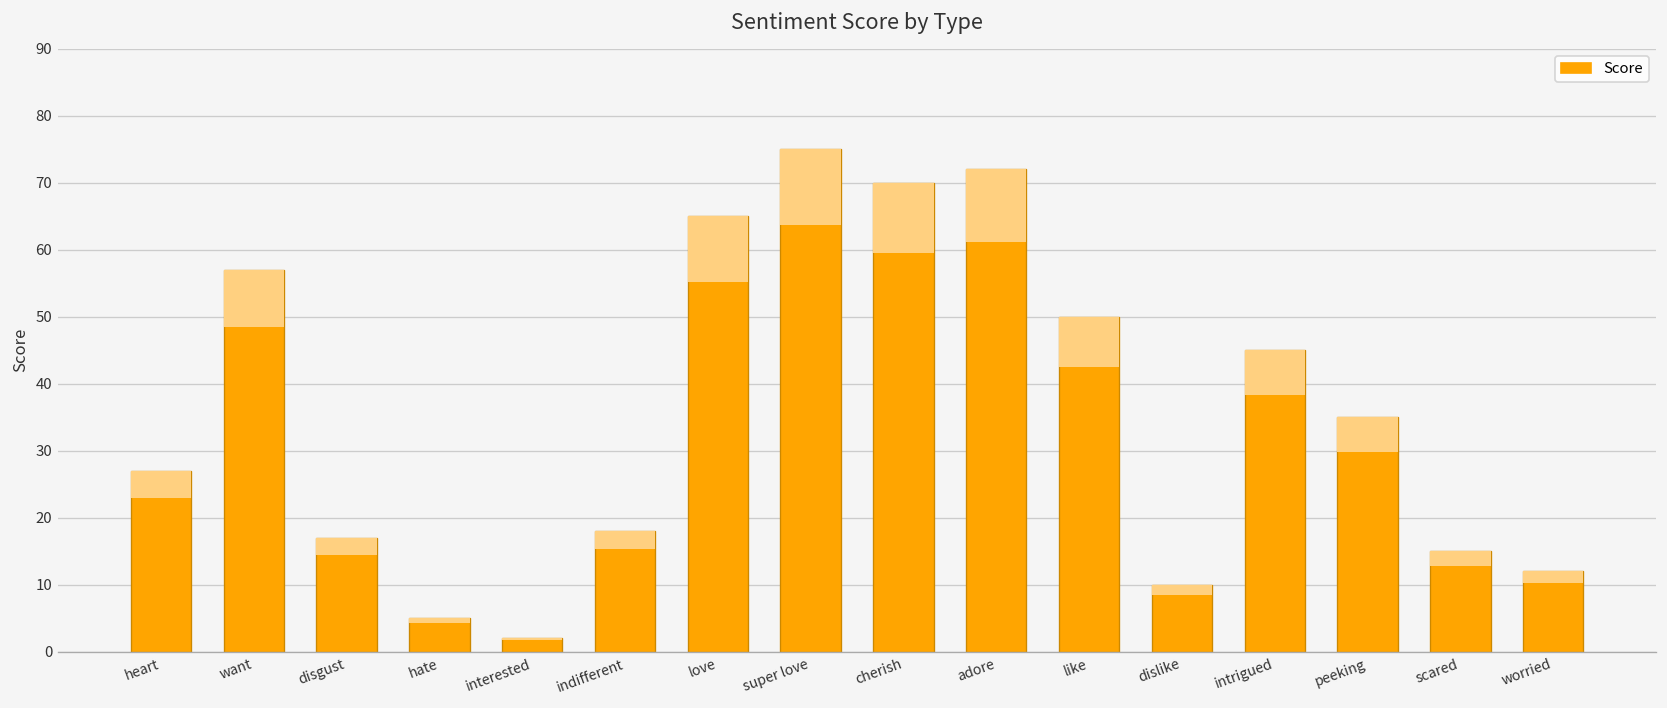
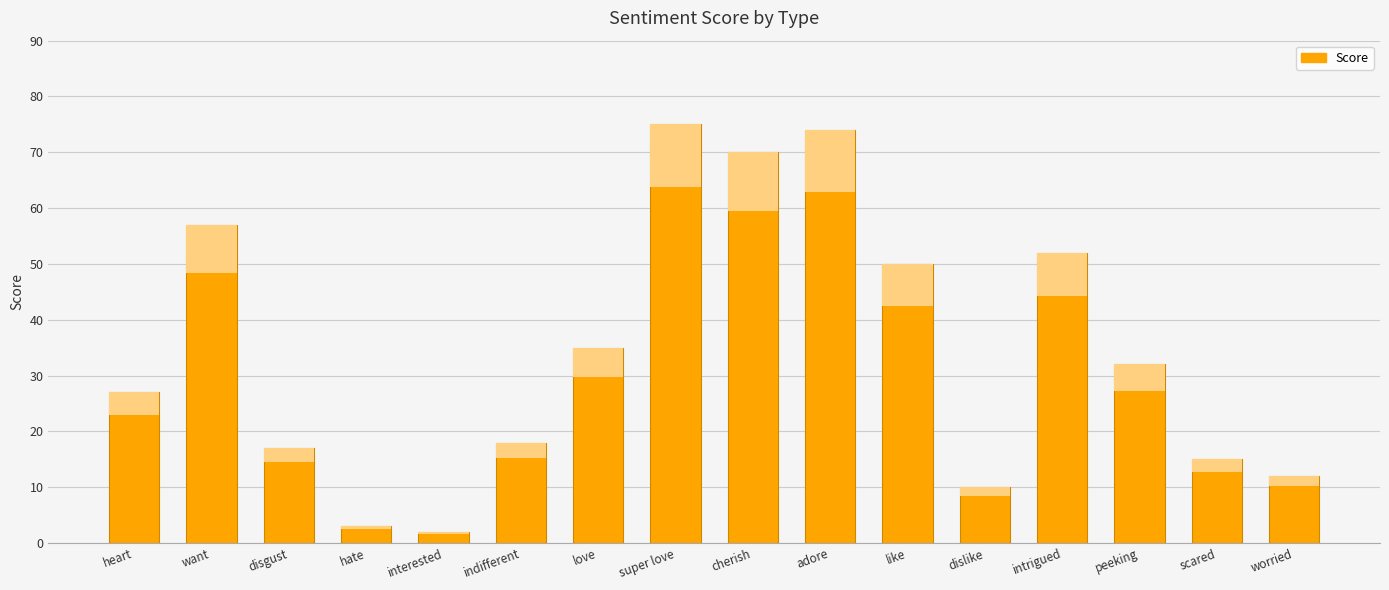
  {
    "Score": {
      "heart": 27,
      "want": 57,
      "disgust": 17,
-     "hate": 5,
+     "hate": 3,
      "interested": 2,
      "indifferent": 18,
-     "love": 65,
+     "love": 35,
      "super love": 75,
      "cherish": 70,
-     "adore": 72,
+     "adore": 74,
      "like": 50,
      "dislike": 10,
-     "intrigued": 45,
-     "peeking": 35,
+     "intrigued": 52,
+     "peeking": 32,
      "scared": 15,
      "worried": 12
    }
  }
